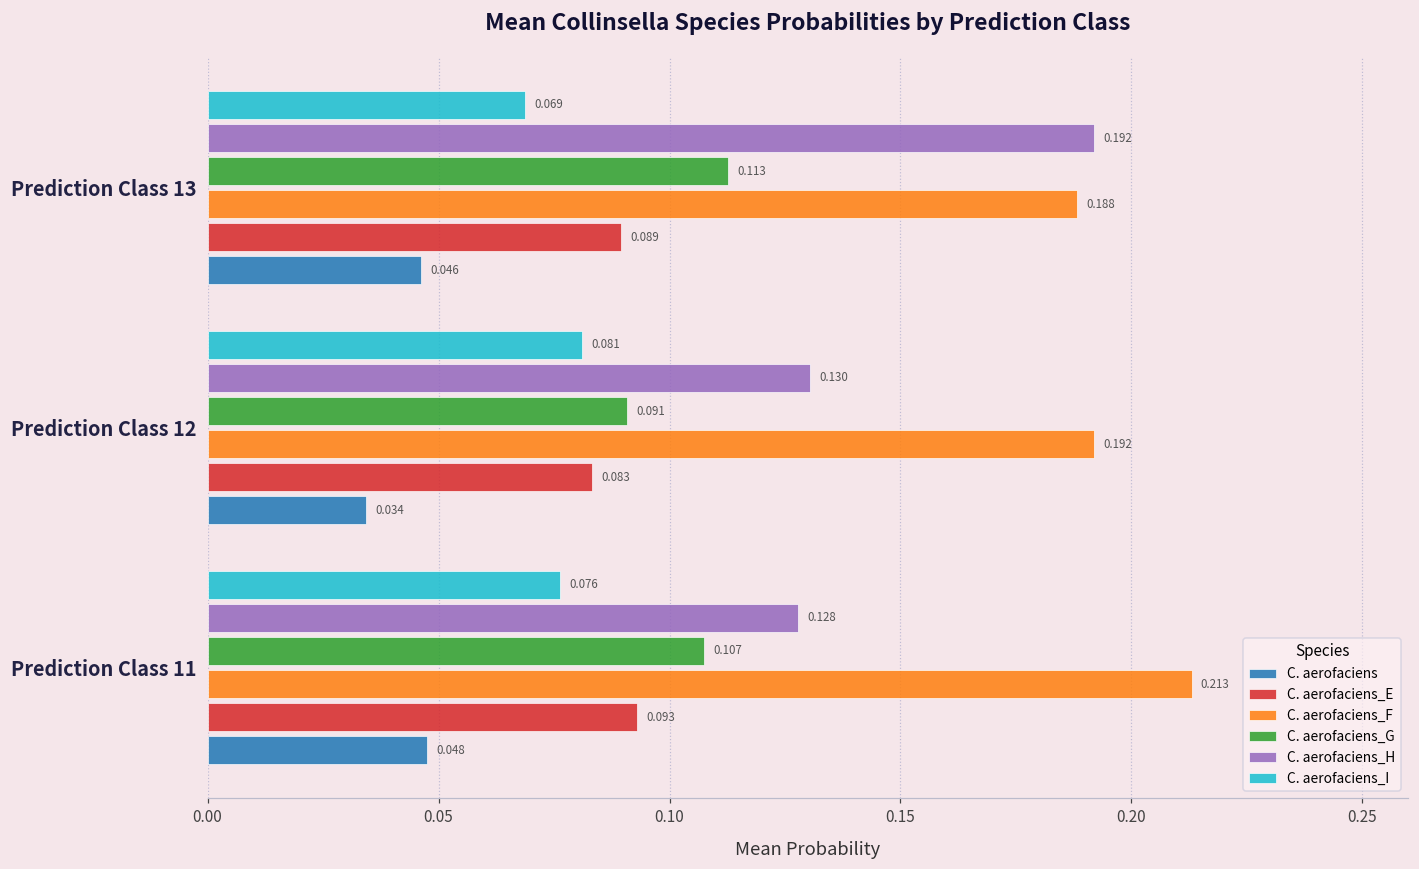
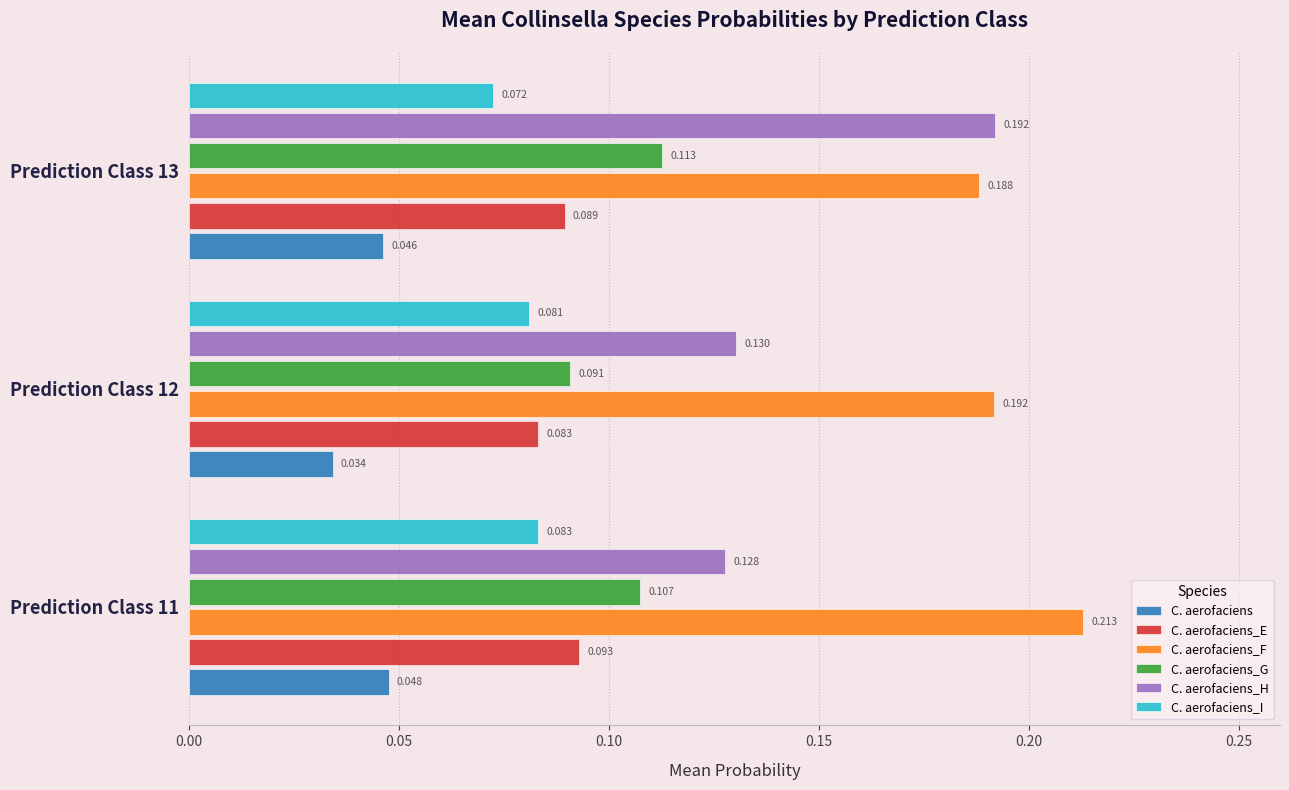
  {
    "C. aerofaciens": {
      "Prediction Class 13": 0.046,
      "Prediction Class 12": 0.034,
      "Prediction Class 11": 0.048
    },
    "C. aerofaciens_E": {
      "Prediction Class 13": 0.089,
      "Prediction Class 12": 0.083,
      "Prediction Class 11": 0.093
    },
    "C. aerofaciens_F": {
      "Prediction Class 13": 0.188,
      "Prediction Class 12": 0.192,
      "Prediction Class 11": 0.213
    },
    "C. aerofaciens_G": {
      "Prediction Class 13": 0.113,
      "Prediction Class 12": 0.091,
      "Prediction Class 11": 0.107
    },
    "C. aerofaciens_H": {
      "Prediction Class 13": 0.192,
      "Prediction Class 12": 0.130,
      "Prediction Class 11": 0.128
    },
    "C. aerofaciens_I": {
-     "Prediction Class 13": 0.069,
+     "Prediction Class 13": 0.072,
      "Prediction Class 12": 0.081,
-     "Prediction Class 11": 0.076
+     "Prediction Class 11": 0.083
    }
  }
